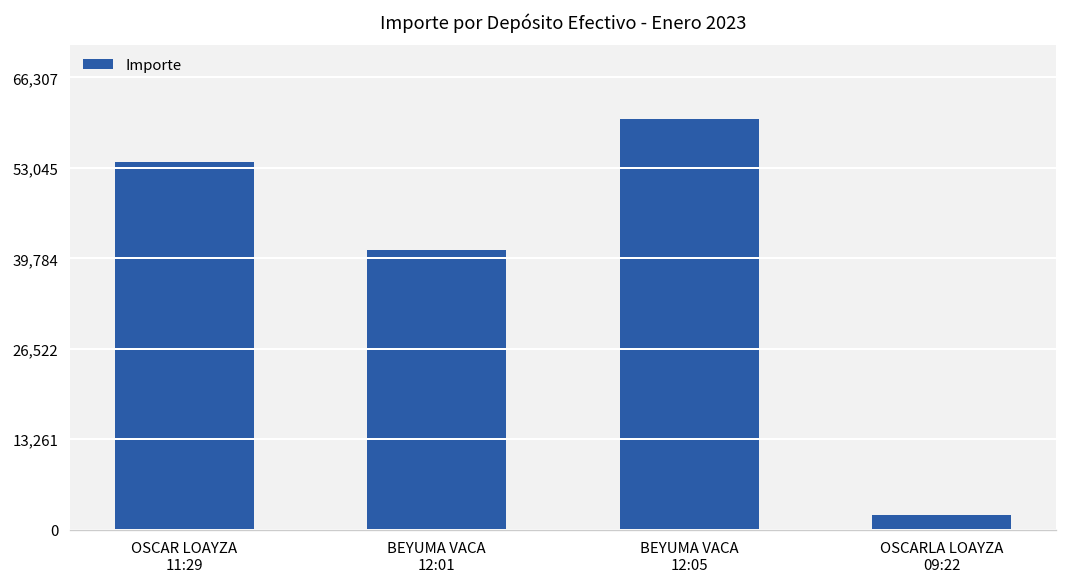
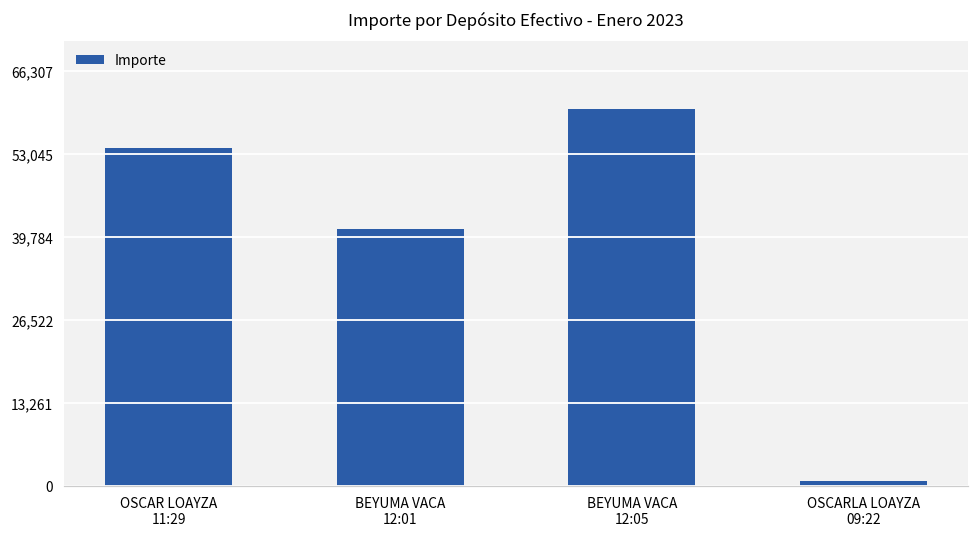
  {
    "OSCAR LOAYZA 11:29": "54,000",
    "BEYUMA VACA 12:01": "41,000",
    "BEYUMA VACA 12:05": "60,000",
-   "OSCARLA LOAYZA 09:22": "2,000"
+   "OSCARLA LOAYZA 09:22": "1,000"
  }
